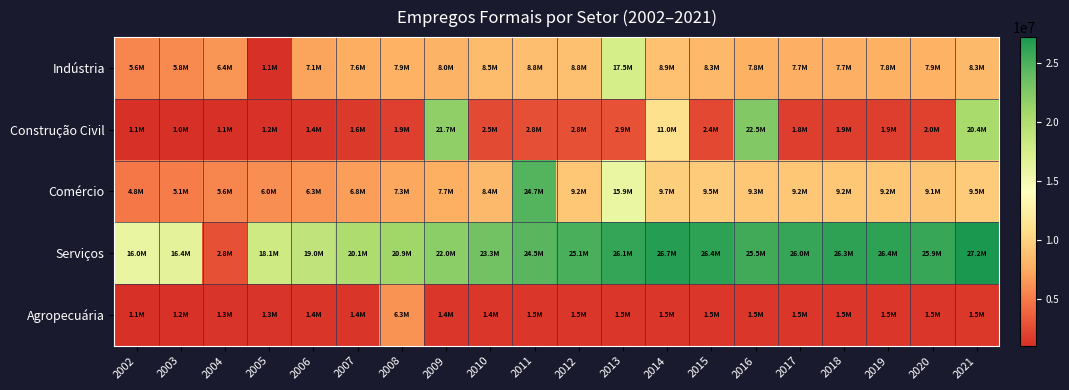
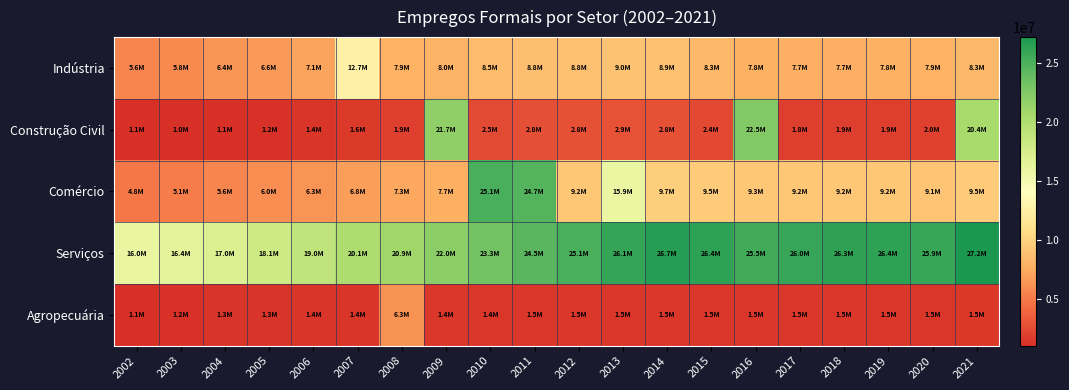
  {
    "Indústria": {
      "2002": "5.6M",
      "2003": "5.8M",
      "2004": "6.4M",
-     "2005": "1.1M",
+     "2005": "6.6M",
      "2006": "7.1M",
-     "2007": "7.6M",
+     "2007": "12.7M",
      "2008": "7.9M",
      "2009": "8.0M",
      "2010": "8.5M",
      "2011": "8.8M",
      "2012": "8.8M",
-     "2013": "17.5M",
+     "2013": "9.0M",
      "2014": "8.9M",
      "2015": "8.3M",
      "2016": "7.8M",
      "2017": "7.7M",
      "2018": "7.7M",
      "2019": "7.8M",
      "2020": "7.9M",
      "2021": "8.3M"
    },
    "Construção Civil": {
      "2002": "1.1M",
      "2003": "1.0M",
      "2004": "1.1M",
      "2005": "1.2M",
      "2006": "1.4M",
      "2007": "1.6M",
      "2008": "1.9M",
      "2009": "21.7M",
      "2010": "2.5M",
      "2011": "2.8M",
      "2012": "2.8M",
      "2013": "2.9M",
-     "2014": "11.0M",
+     "2014": "2.8M",
      "2015": "2.4M",
      "2016": "22.5M",
      "2017": "1.8M",
      "2018": "1.9M",
      "2019": "1.9M",
      "2020": "2.0M",
      "2021": "20.4M"
    },
    "Comércio": {
      "2002": "4.8M",
      "2003": "5.1M",
      "2004": "5.6M",
      "2005": "6.0M",
      "2006": "6.3M",
      "2007": "6.8M",
      "2008": "7.3M",
      "2009": "7.7M",
-     "2010": "8.4M",
+     "2010": "25.1M",
      "2011": "24.7M",
      "2012": "9.2M",
      "2013": "15.9M",
      "2014": "9.7M",
      "2015": "9.5M",
      "2016": "9.3M",
      "2017": "9.2M",
      "2018": "9.2M",
      "2019": "9.2M",
      "2020": "9.1M",
      "2021": "9.5M"
    },
    "Serviços": {
      "2002": "16.0M",
      "2003": "16.4M",
-     "2004": "2.8M",
+     "2004": "17.0M",
      "2005": "18.1M",
      "2006": "19.0M",
      "2007": "20.1M",
      "2008": "20.9M",
      "2009": "22.0M",
      "2010": "23.3M",
      "2011": "24.5M",
      "2012": "25.1M",
      "2013": "26.1M",
      "2014": "26.7M",
      "2015": "26.4M",
      "2016": "25.5M",
      "2017": "26.0M",
      "2018": "26.3M",
      "2019": "26.4M",
      "2020": "25.9M",
      "2021": "27.2M"
    },
    "Agropecuária": {
      "2002": "1.1M",
      "2003": "1.2M",
      "2004": "1.3M",
      "2005": "1.3M",
      "2006": "1.4M",
      "2007": "1.4M",
      "2008": "6.3M",
      "2009": "1.4M",
      "2010": "1.4M",
      "2011": "1.5M",
      "2012": "1.5M",
      "2013": "1.5M",
      "2014": "1.5M",
      "2015": "1.5M",
      "2016": "1.5M",
      "2017": "1.5M",
      "2018": "1.5M",
      "2019": "1.5M",
      "2020": "1.5M",
      "2021": "1.5M"
    }
  }
